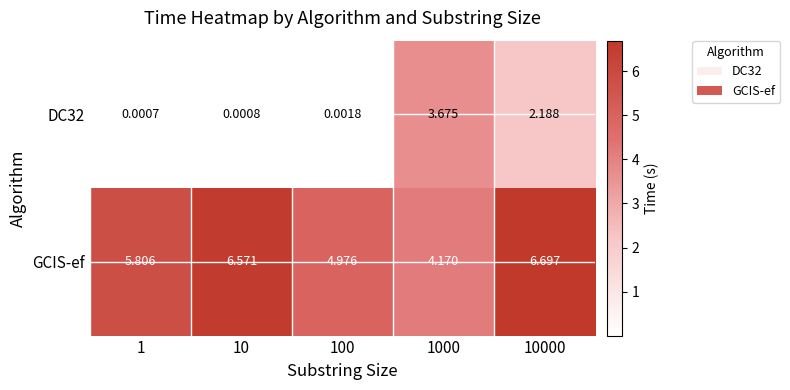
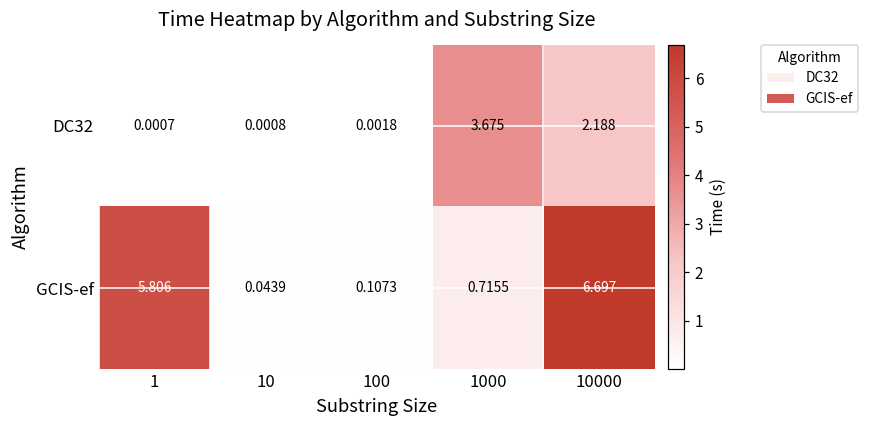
  {
    "DC32": {
      "1": 0.0007,
      "10": 0.0008,
      "100": 0.0018,
      "1000": 3.675,
      "10000": 2.188
    },
    "GCIS-ef": {
      "1": 5.806,
-     "10": 6.571,
-     "100": 4.976,
-     "1000": 4.170,
+     "10": 0.0439,
+     "100": 0.1073,
+     "1000": 0.7155,
      "10000": 6.697
    }
  }
